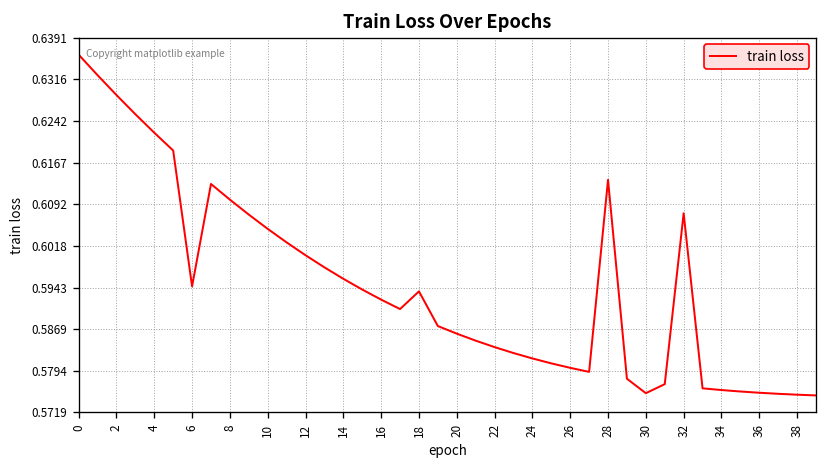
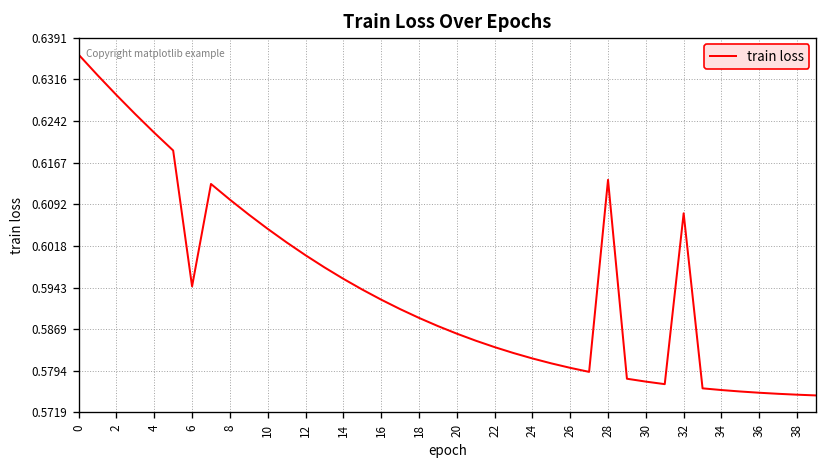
  {
    "0": 0.636,
    "2": 0.629,
    "4": 0.622,
    "6": 0.595,
    "8": 0.610,
    "10": 0.605,
    "12": 0.600,
    "14": 0.596,
    "16": 0.592,
-   "18": 0.594,
+   "18": 0.589,
    "20": 0.586,
    "22": 0.584,
    "24": 0.582,
    "26": 0.580,
    "28": 0.614,
-   "30": 0.575,
+   "30": 0.577,
    "32": 0.608,
    "34": 0.576,
    "36": 0.575,
    "38": 0.575
  }
